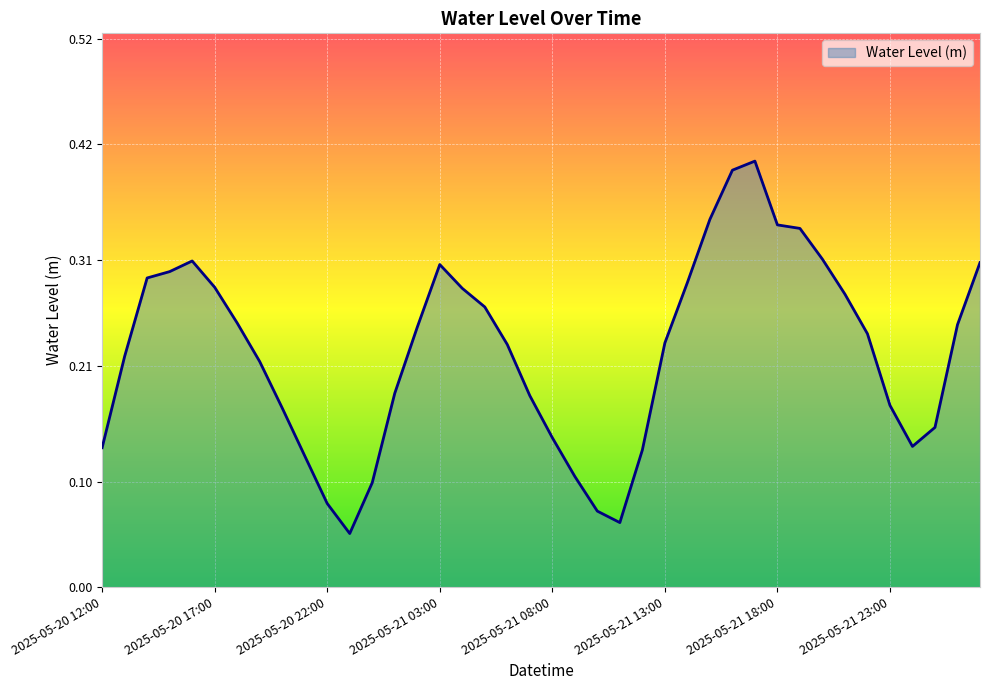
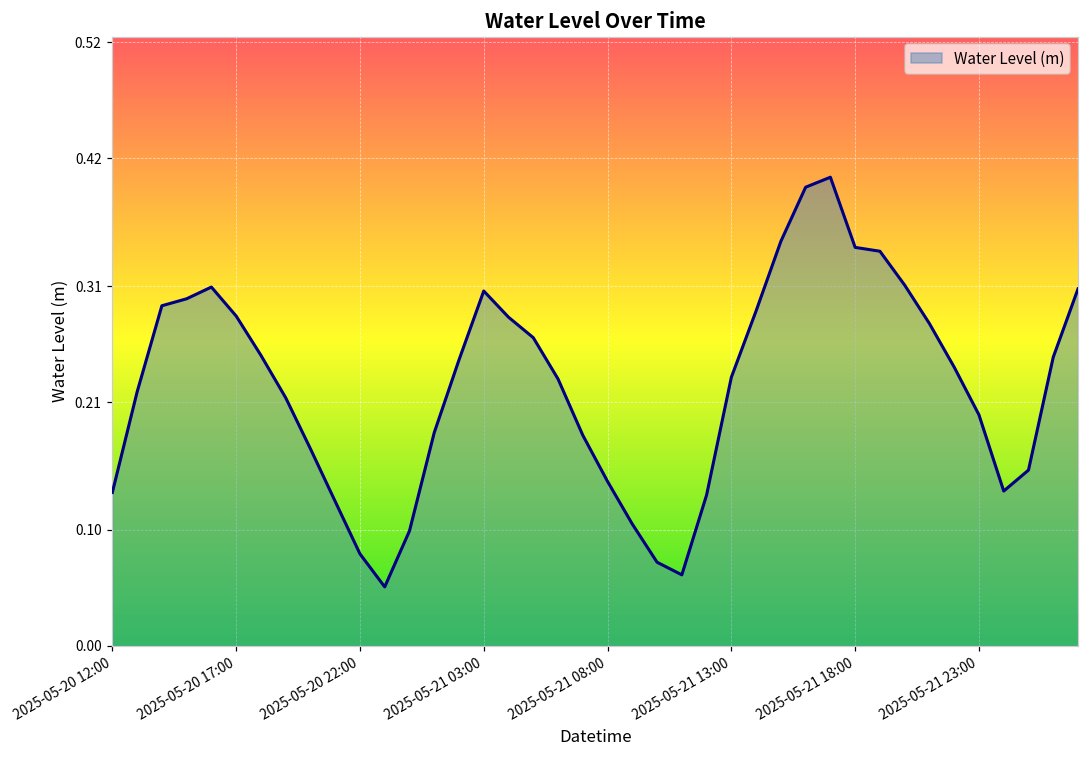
  {
    "2025-05-20 12:00": 0.132,
    "2025-05-20 17:00": 0.284,
    "2025-05-20 22:00": 0.079,
    "2025-05-21 03:00": 0.306,
    "2025-05-21 08:00": 0.142,
    "2025-05-21 13:00": 0.231,
    "2025-05-21 18:00": 0.343,
-   "2025-05-21 23:00": 0.172
+   "2025-05-21 23:00": 0.199
  }
